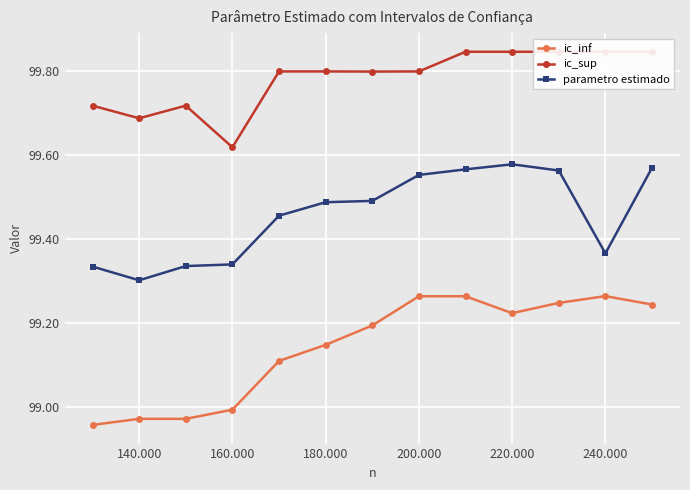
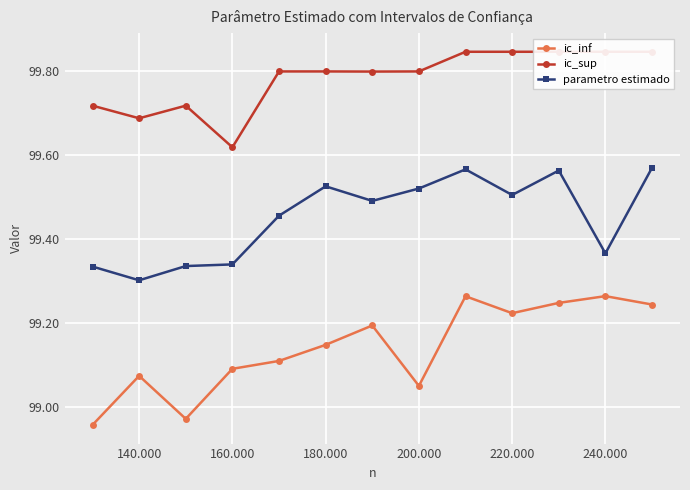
  {
    "ic_inf": {
-     "140.000": 98.97,
-     "160.000": 98.99,
+     "140.000": 99.07,
+     "160.000": 99.09,
      "180.000": 99.15,
-     "200.000": 99.26,
+     "200.000": 99.05,
      "220.000": 99.22,
      "240.000": 99.26
    },
    "ic_sup": {
      "140.000": 99.69,
      "160.000": 99.62,
      "180.000": 99.80,
      "200.000": 99.80,
      "220.000": 99.85
    },
    "parametro estimado": {
      "140.000": 99.30,
      "160.000": 99.34,
-     "180.000": 99.49,
-     "200.000": 99.55,
-     "220.000": 99.58,
+     "180.000": 99.53,
+     "200.000": 99.52,
+     "220.000": 99.51,
      "240.000": 99.37
    }
  }
